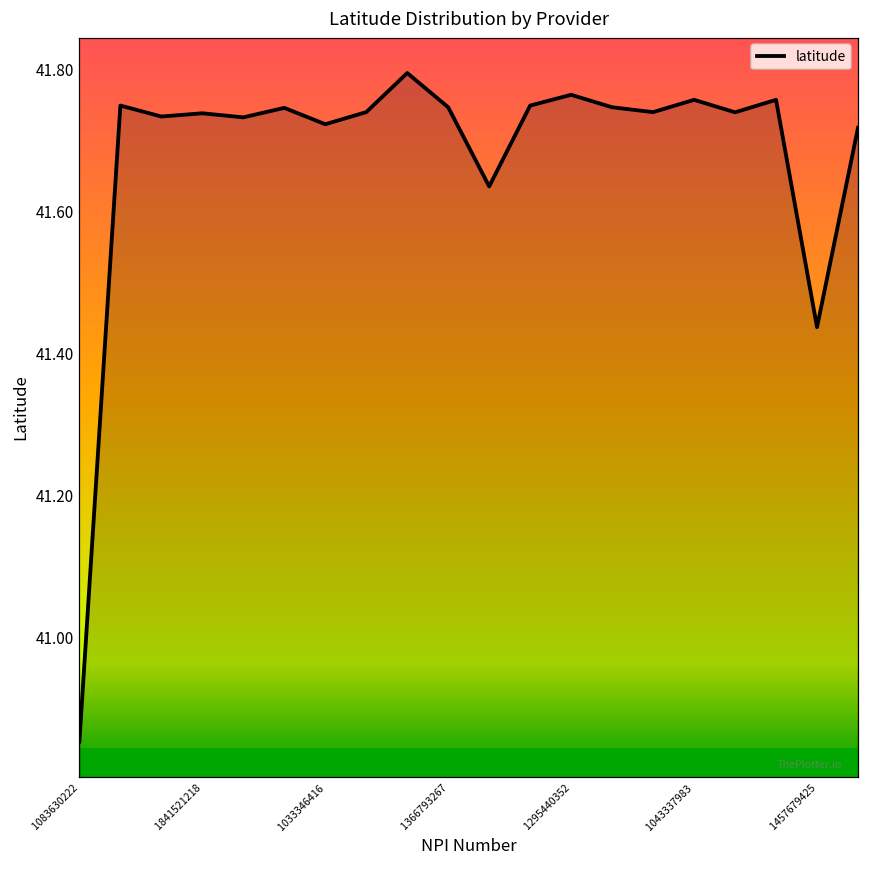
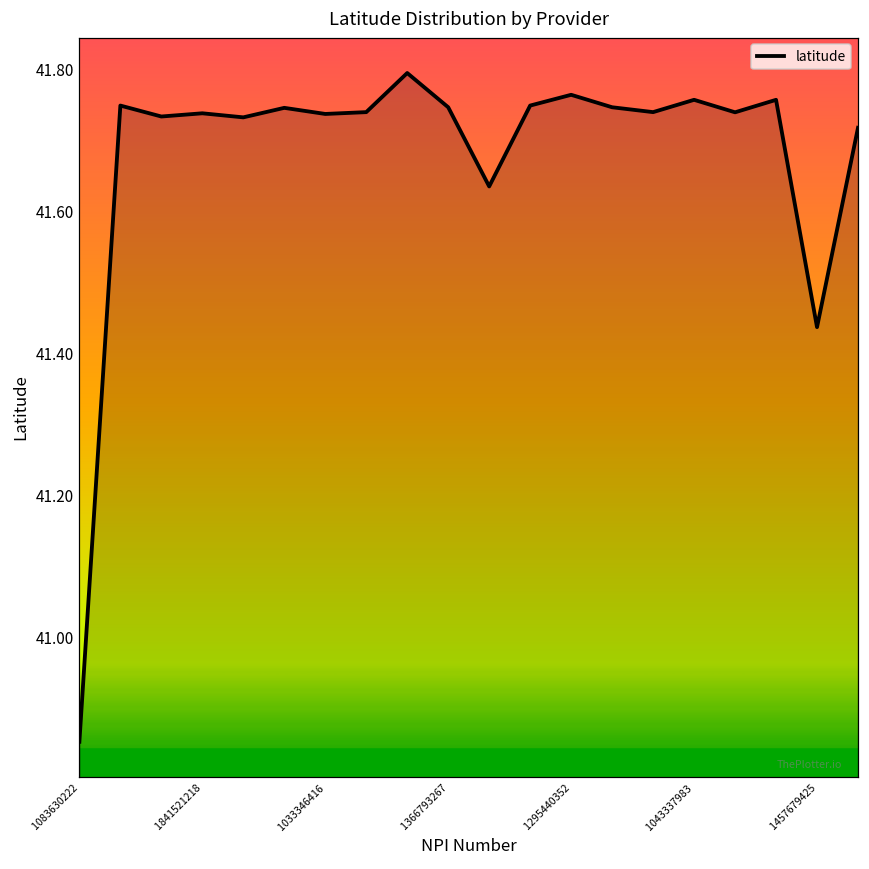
  {
    "1083630222": 40.85,
    "1841521218": 41.74,
-   "1033346416": 41.72,
+   "1033346416": 41.74,
    "1366793267": 41.75,
    "1295440352": 41.76,
    "1043337983": 41.76,
    "1457679425": 41.44
  }
